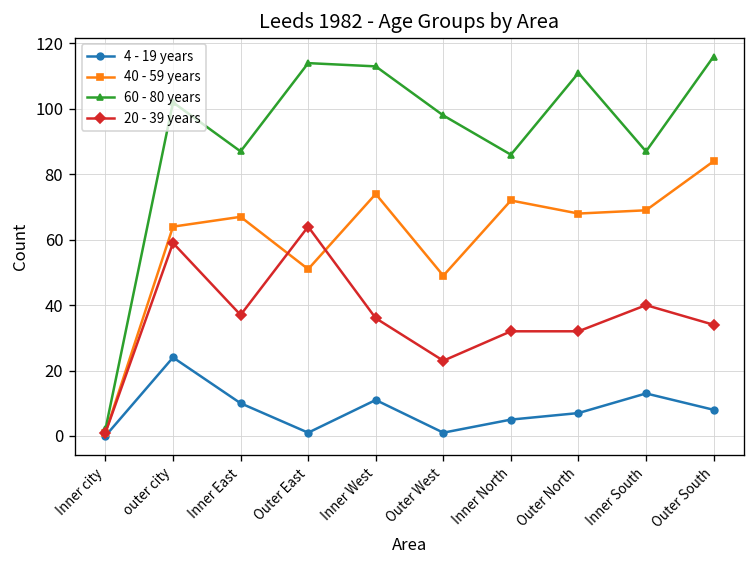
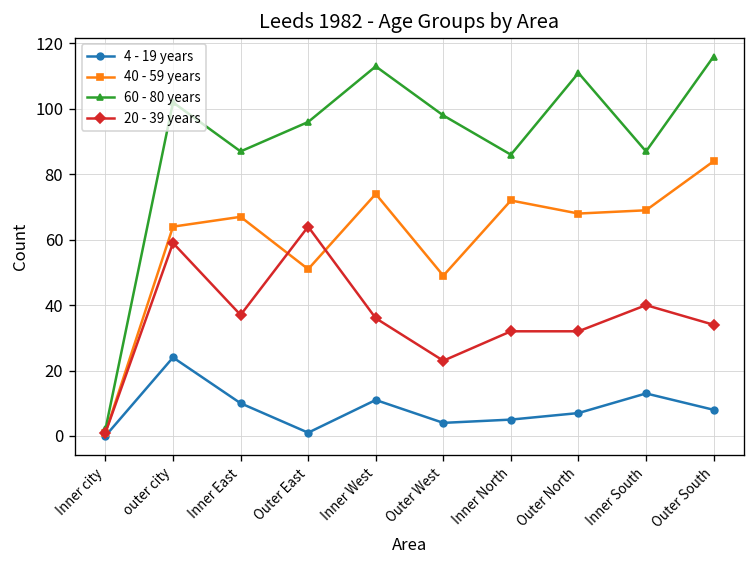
  {
    "4 - 19 years": {
      "Inner city": 0,
      "outer city": 24,
      "Inner East": 10,
      "Outer East": 1,
      "Inner West": 11,
-     "Outer West": 1,
+     "Outer West": 4,
      "Inner North": 5,
      "Outer North": 7,
      "Inner South": 13,
      "Outer South": 8
    },
    "40 - 59 years": {
      "outer city": 64,
      "Inner East": 67,
      "Outer East": 51,
      "Inner West": 74,
      "Outer West": 49,
      "Inner North": 72,
      "Outer North": 68,
      "Inner South": 69,
      "Outer South": 84
    },
    "60 - 80 years": {
      "Inner city": 2,
      "Inner East": 87,
-     "Outer East": 114,
+     "Outer East": 96,
      "Inner West": 113,
      "Outer West": 98,
      "Inner North": 86,
      "Outer North": 111,
      "Inner South": 87,
      "Outer South": 116
    },
    "20 - 39 years": {
      "outer city": 59,
      "Inner East": 37,
      "Outer East": 64,
      "Inner West": 36,
      "Outer West": 23,
      "Inner North": 32,
      "Outer North": 32,
      "Inner South": 40,
      "Outer South": 34
    }
  }
